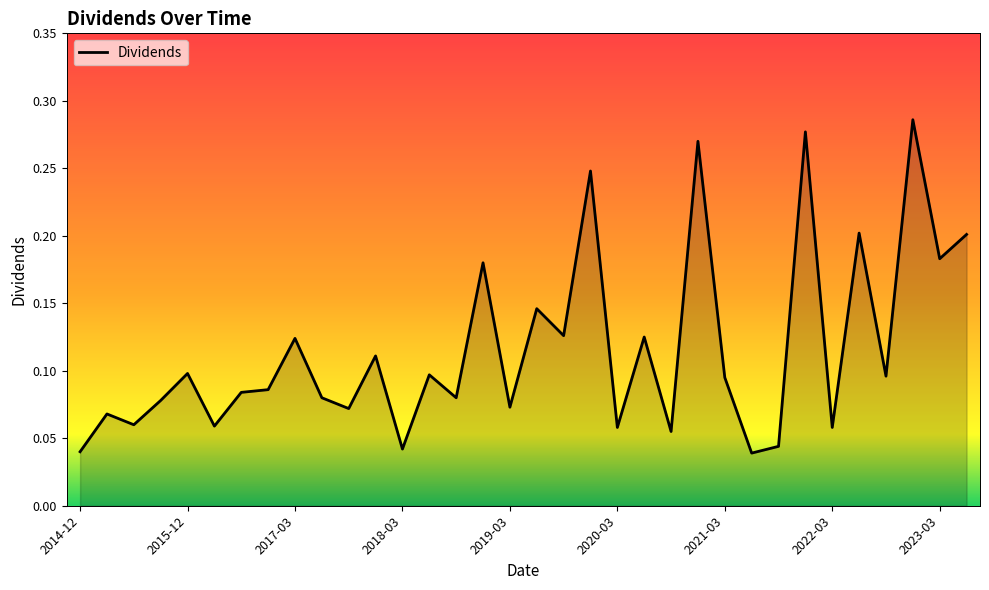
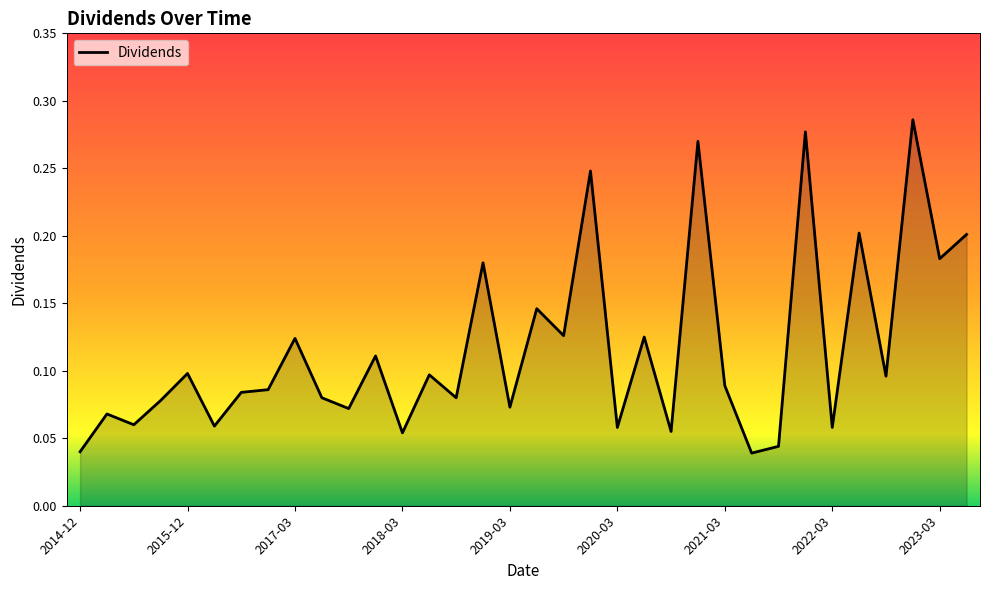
  {
    "2014-12": 0.040,
    "2015-12": 0.098,
    "2017-03": 0.124,
-   "2018-03": 0.042,
+   "2018-03": 0.054,
    "2019-03": 0.073,
    "2020-03": 0.058,
-   "2021-03": 0.095,
+   "2021-03": 0.089,
    "2022-03": 0.058,
    "2023-03": 0.183
  }
